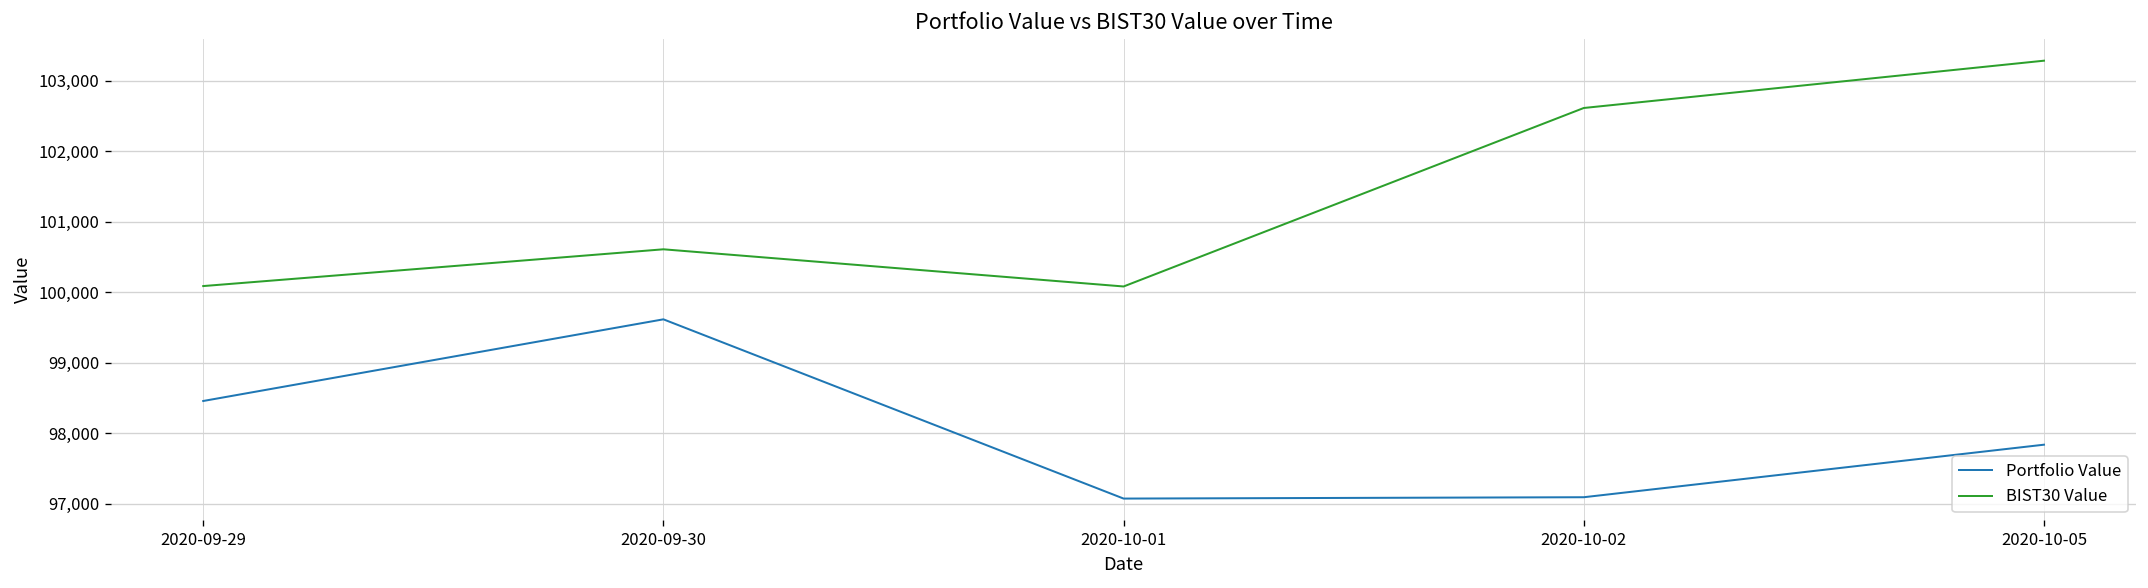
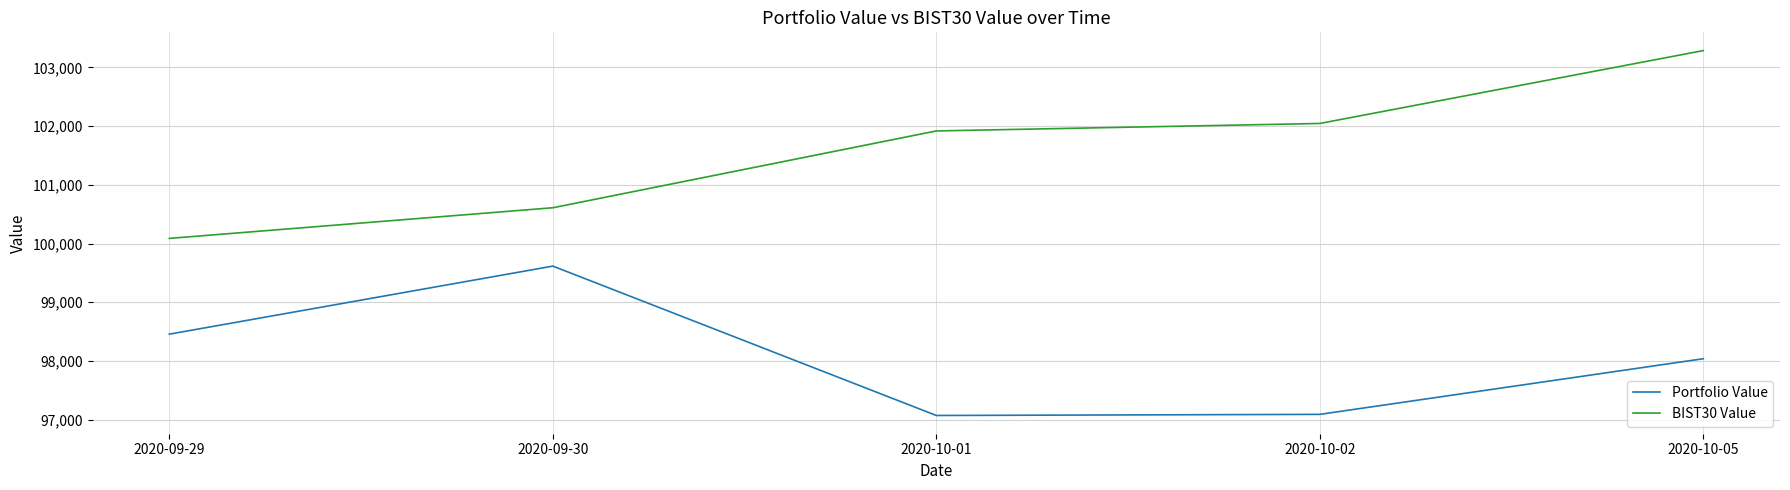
  {
    "Portfolio Value": {
      "2020-09-29": "98,500",
      "2020-09-30": "99,600",
      "2020-10-01": "97,100",
      "2020-10-02": "97,100",
-     "2020-10-05": "97,800"
+     "2020-10-05": "98,000"
    },
    "BIST30 Value": {
      "2020-09-29": "100,100",
      "2020-09-30": "100,600",
-     "2020-10-01": "100,100",
-     "2020-10-02": "102,600",
+     "2020-10-01": "101,900",
+     "2020-10-02": "102,000",
      "2020-10-05": "103,300"
    }
  }
